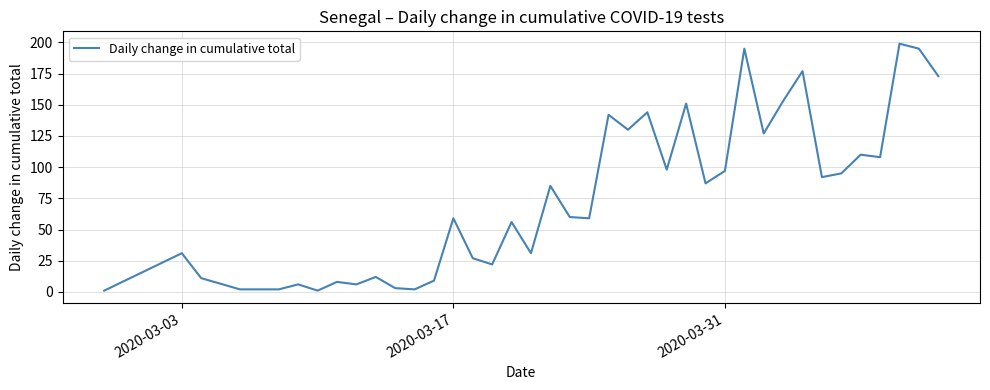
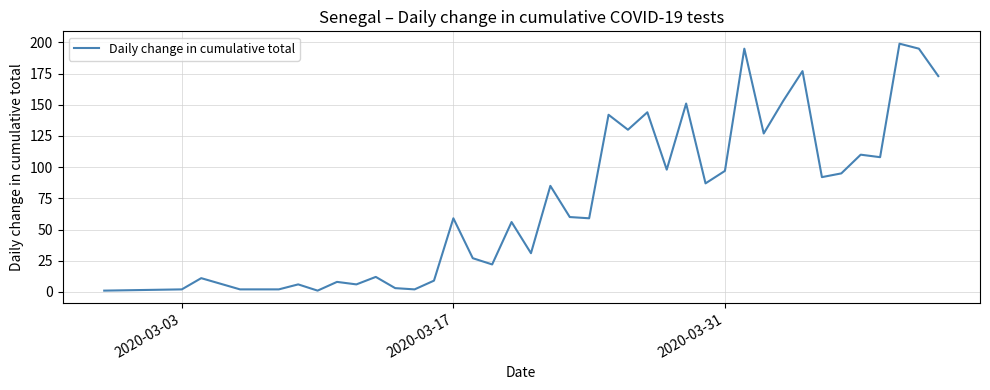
  {
-   "2020-03-03": 31,
+   "2020-03-03": 2,
    "2020-03-17": 59,
    "2020-03-31": 97
  }
